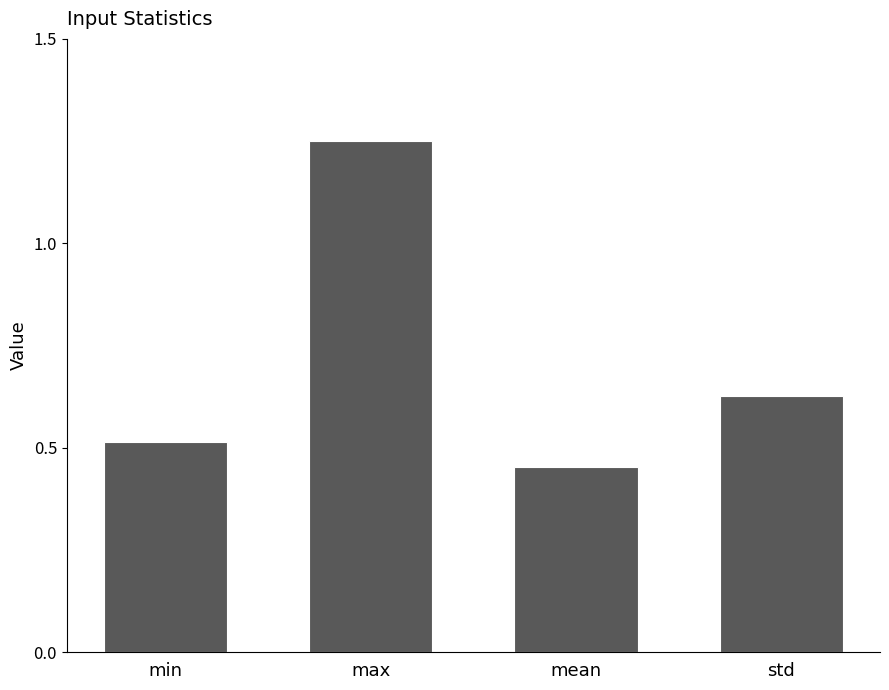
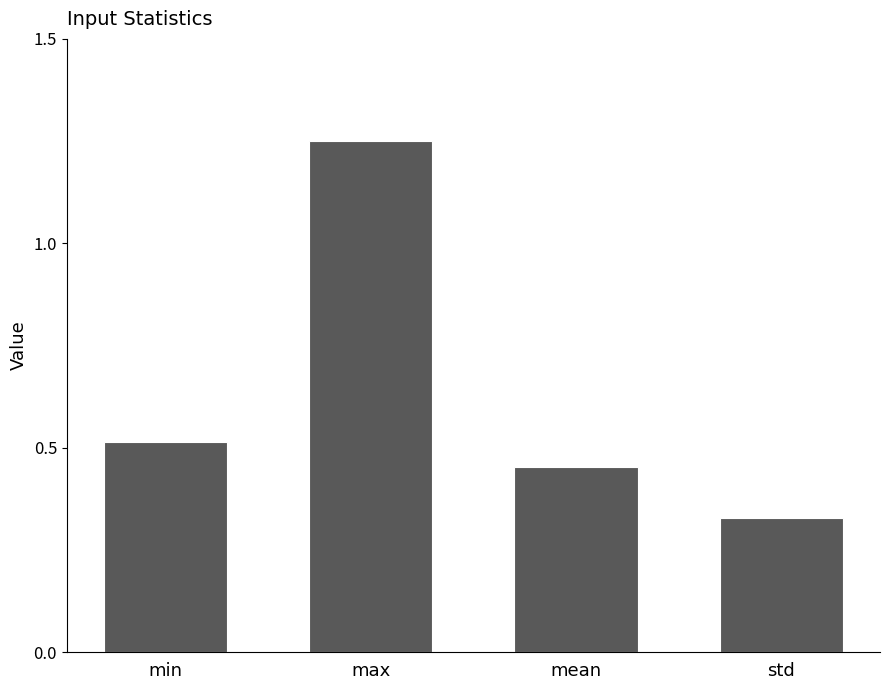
  {
    "min": 0.51,
    "max": 1.25,
    "mean": 0.45,
-   "std": 0.63
+   "std": 0.33
  }
